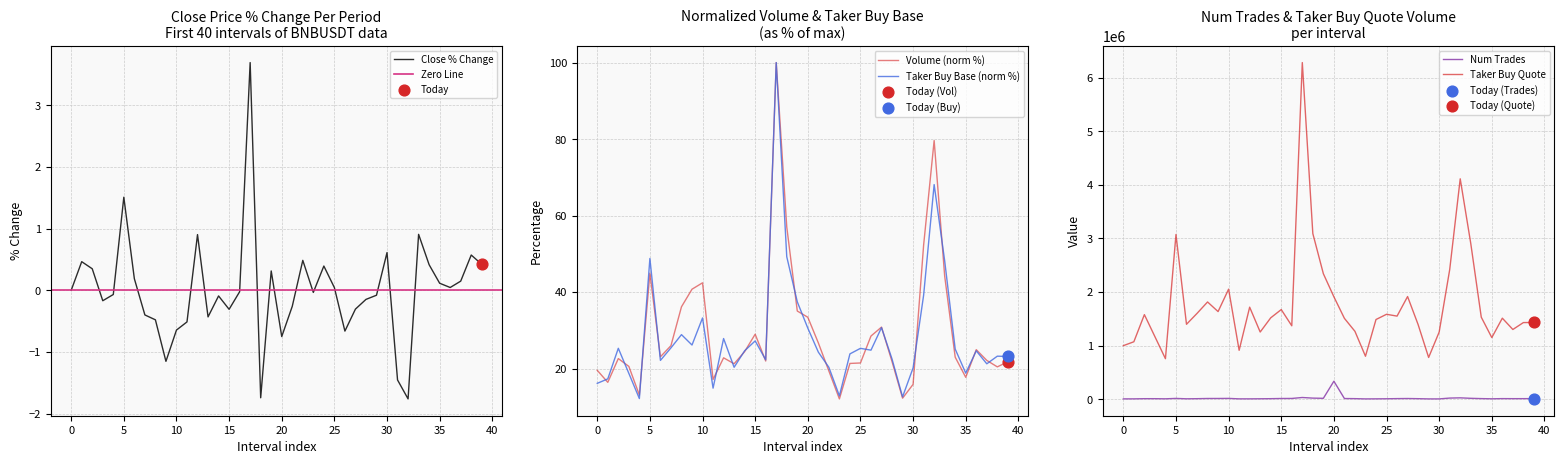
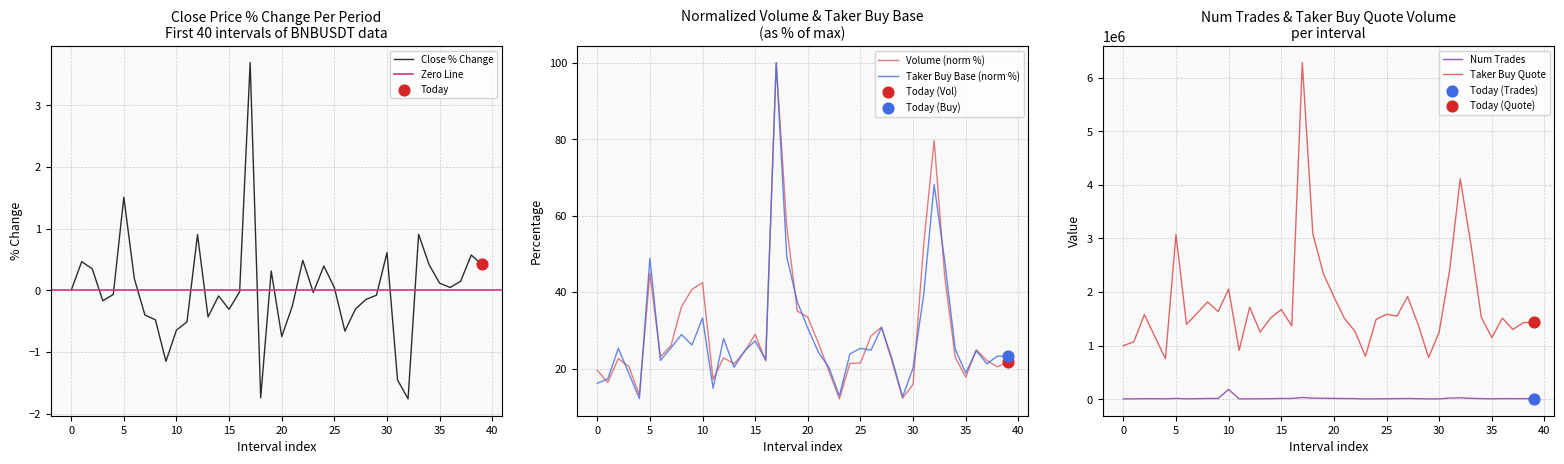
  {
    "Close Price % Change Per Period First 40 intervals of BNBUSDT data": {
      "Close % Change": {
        "0": 0.0,
        "5": 1.5,
        "10": -0.6,
        "15": -0.3,
        "20": -0.7,
        "25": 0.0,
        "30": 0.6,
        "35": 0.1
      }
    },
    "Num Trades & Taker Buy Quote Volume per interval": {
      "Num Trades": {
        "0": 0,
        "5": 0,
-       "10": 0,
+       "10": 200000,
        "15": 0,
-       "20": 300000,
+       "20": 0,
        "25": 0,
        "30": 0,
        "35": 0
      }
    }
  }
